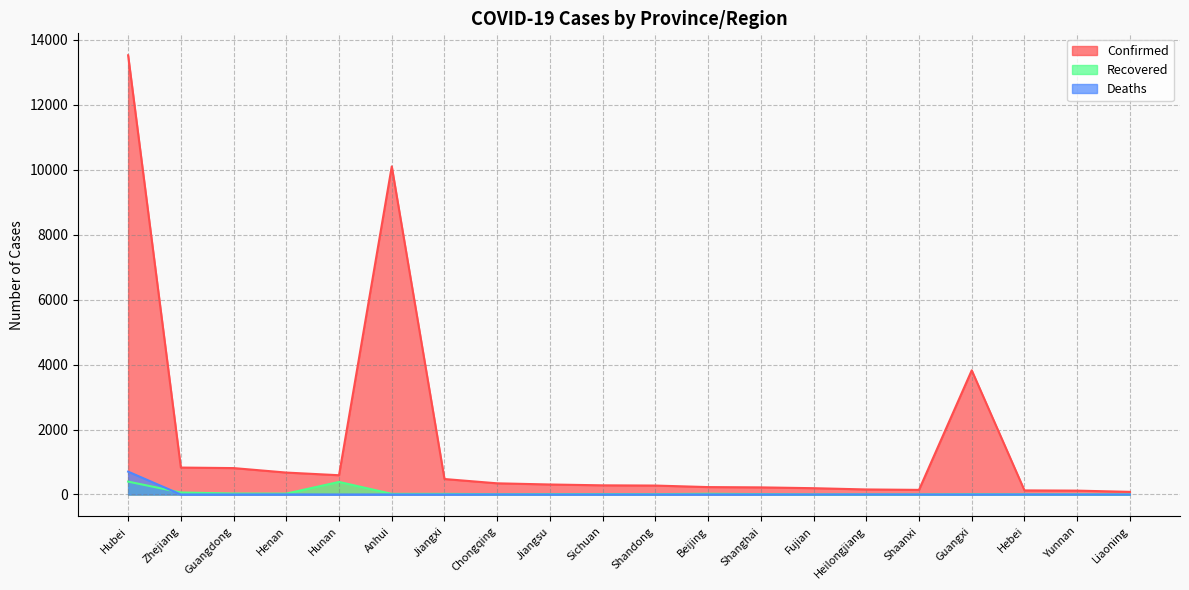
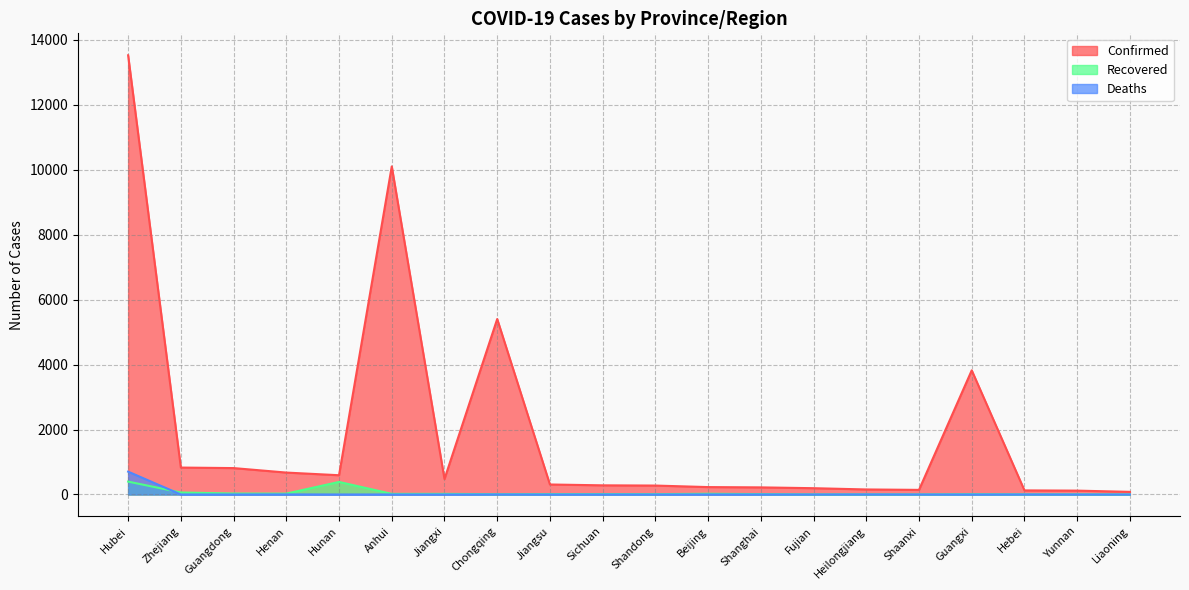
  {
    "Confirmed": {
      "Hubei": 13500,
      "Zhejiang": 800,
      "Guangdong": 800,
      "Henan": 700,
      "Hunan": 600,
      "Anhui": 10100,
      "Jiangxi": 500,
-     "Chongqing": 300,
+     "Chongqing": 5400,
      "Jiangsu": 300,
      "Sichuan": 300,
      "Shandong": 300,
      "Beijing": 200,
      "Shanghai": 200,
      "Fujian": 200,
      "Heilongjiang": 200,
      "Shaanxi": 100,
      "Guangxi": 3800,
      "Hebei": 100,
      "Yunnan": 100
    },
    "Recovered": {
      "Hubei": 400,
      "Hunan": 400
    },
    "Deaths": {
      "Hubei": 700,
      "Hunan": 0
    }
  }
